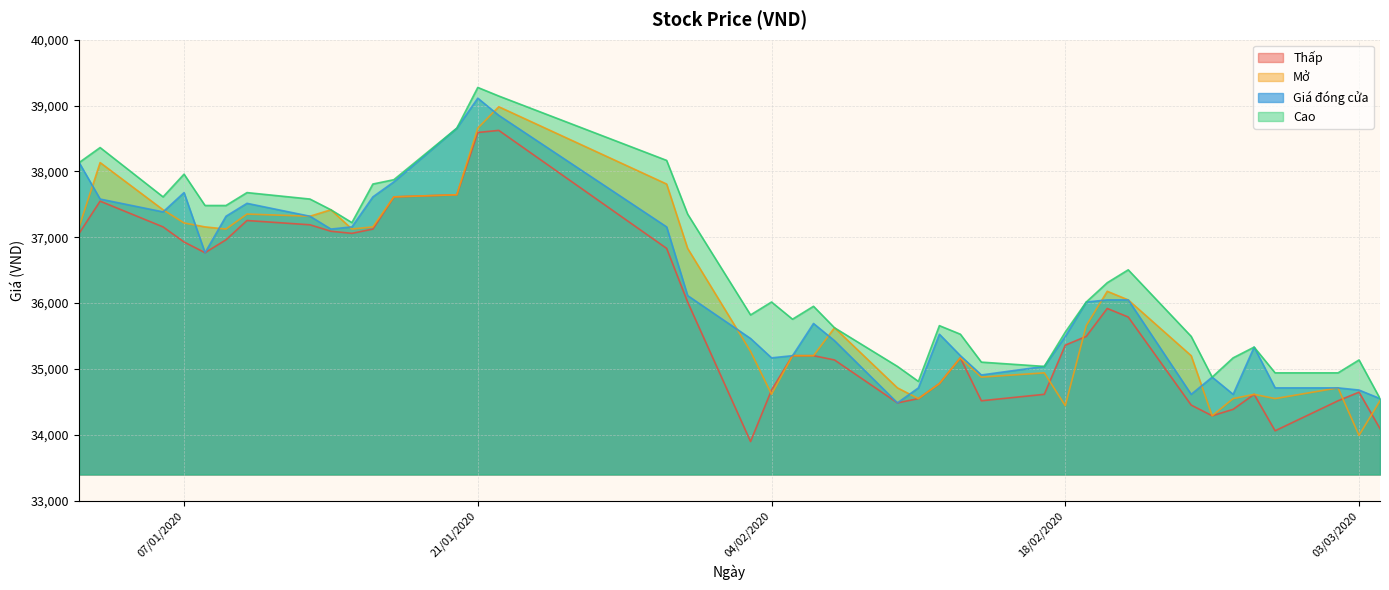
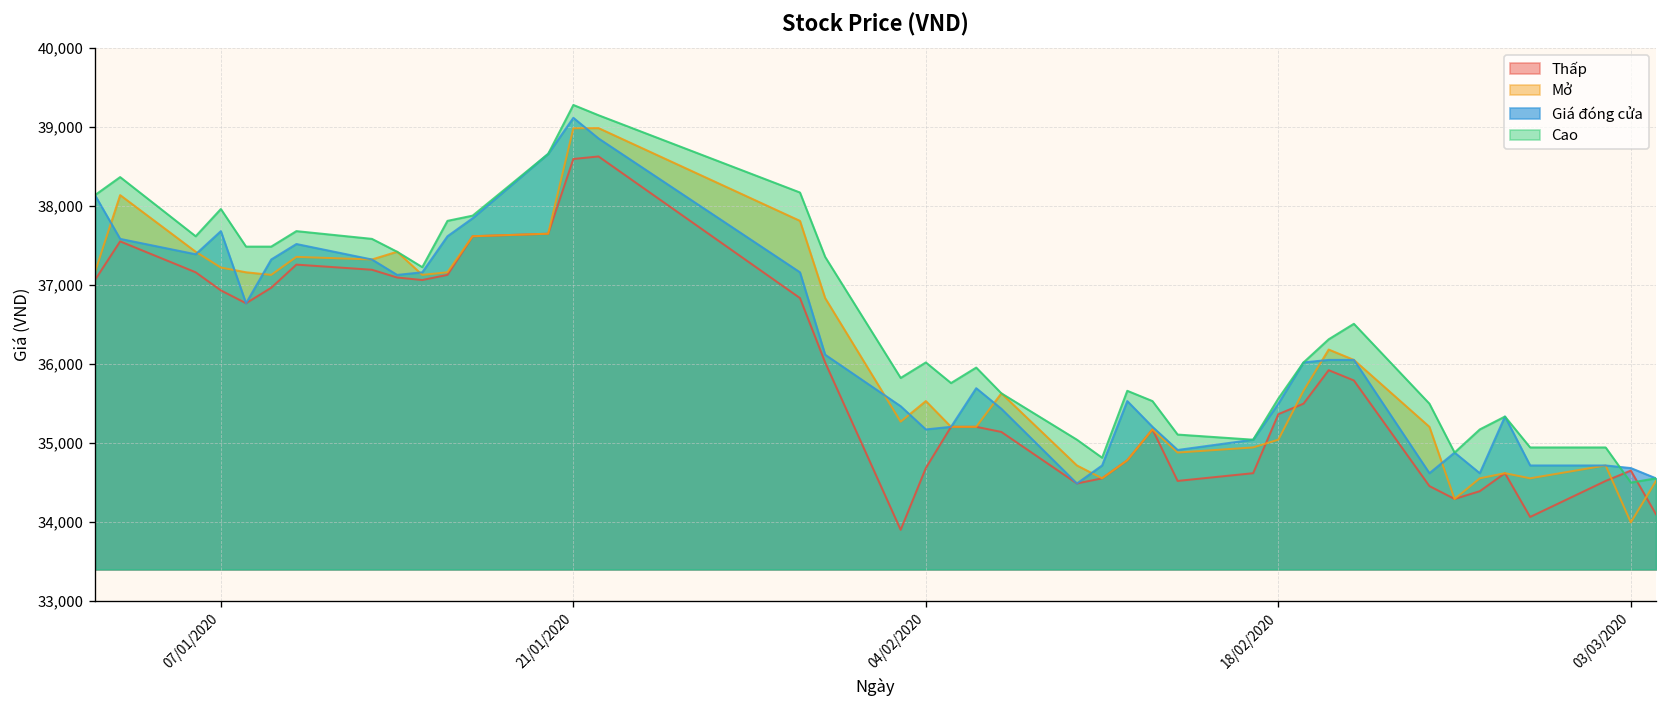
  {
    "Thấp": {
      "07/01/2020": "36,900",
      "21/01/2020": "38,600",
      "04/02/2020": "34,700",
      "18/02/2020": "35,400"
    },
    "Mở": {
      "07/01/2020": "37,200",
-     "21/01/2020": "38,700",
-     "04/02/2020": "34,600",
-     "18/02/2020": "34,400",
+     "21/01/2020": "39,000",
+     "04/02/2020": "35,500",
+     "18/02/2020": "35,000",
      "03/03/2020": "34,000"
    },
    "Giá đóng cửa": {
      "07/01/2020": "37,700",
      "21/01/2020": "39,100",
      "04/02/2020": "35,200",
      "18/02/2020": "35,500"
    },
    "Cao": {
      "07/01/2020": "38,000",
      "21/01/2020": "39,300",
      "04/02/2020": "36,000",
      "18/02/2020": "35,600",
-     "03/03/2020": "35,100"
+     "03/03/2020": "34,500"
    }
  }
